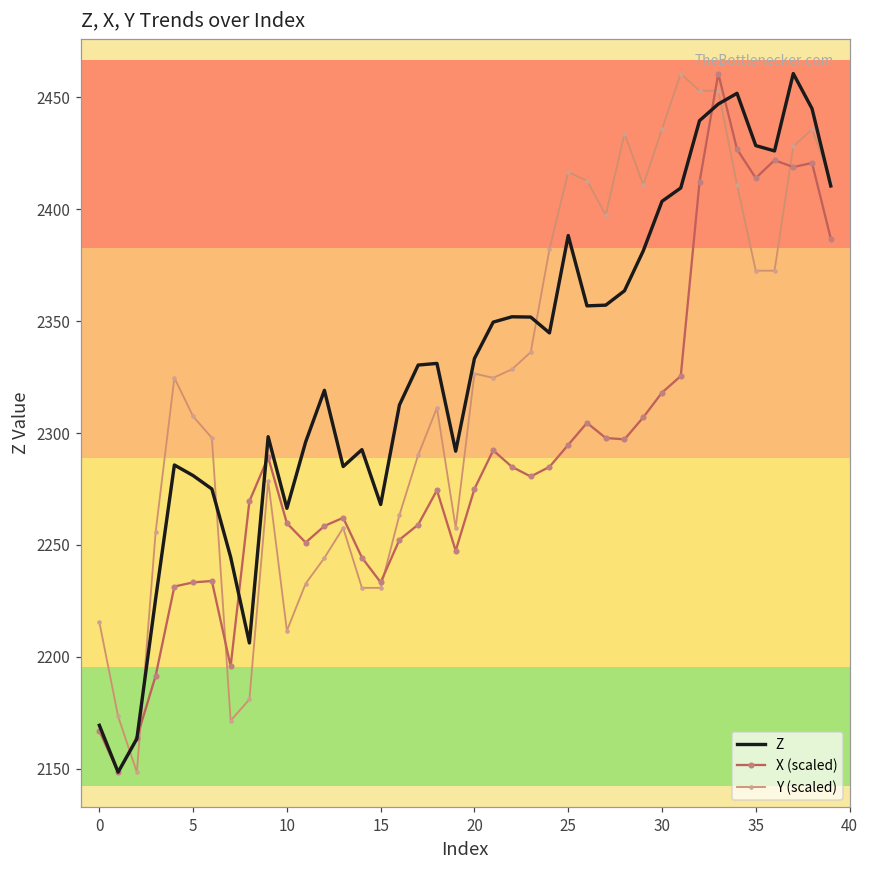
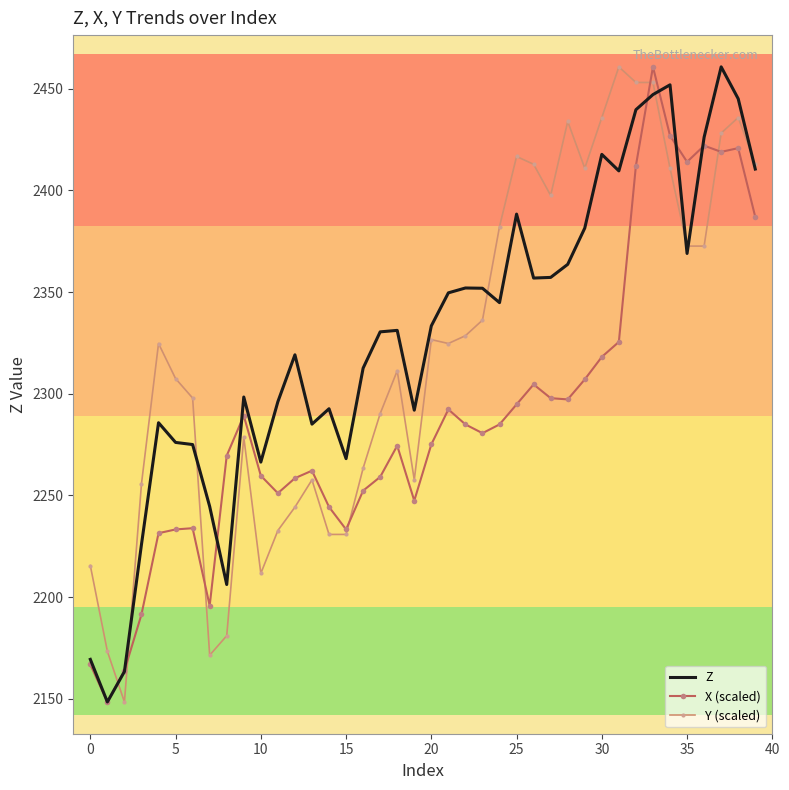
  {
    "Z": {
      "0": 2169,
-     "5": 2281,
+     "5": 2276,
      "10": 2266,
      "15": 2268,
      "20": 2333,
      "25": 2388,
-     "30": 2404,
-     "35": 2428
+     "30": 2418,
+     "35": 2369
    }
  }
